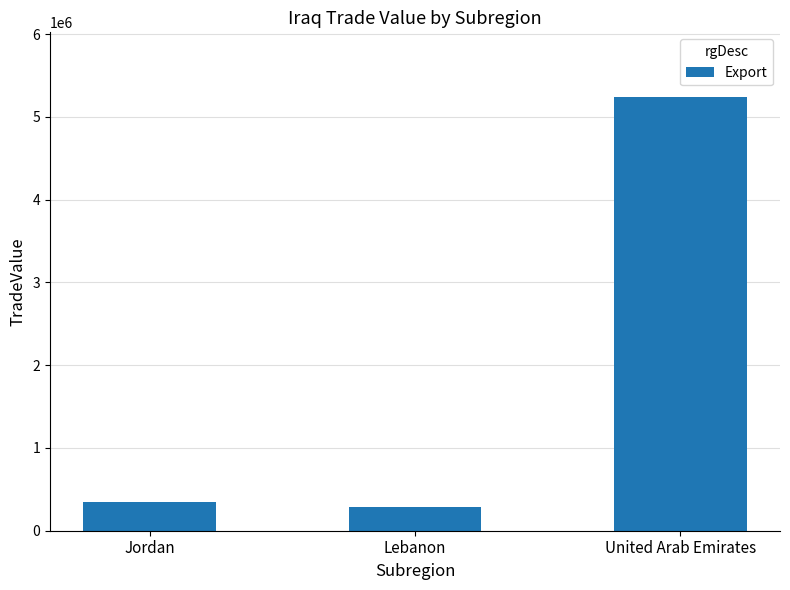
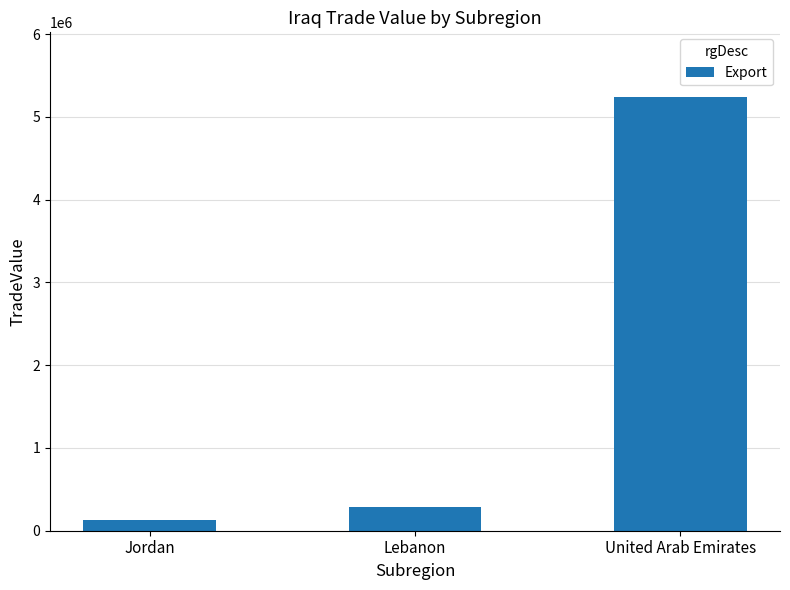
  {
-   "Jordan": 300000,
+   "Jordan": 100000,
    "Lebanon": 300000,
    "United Arab Emirates": 5200000
  }
